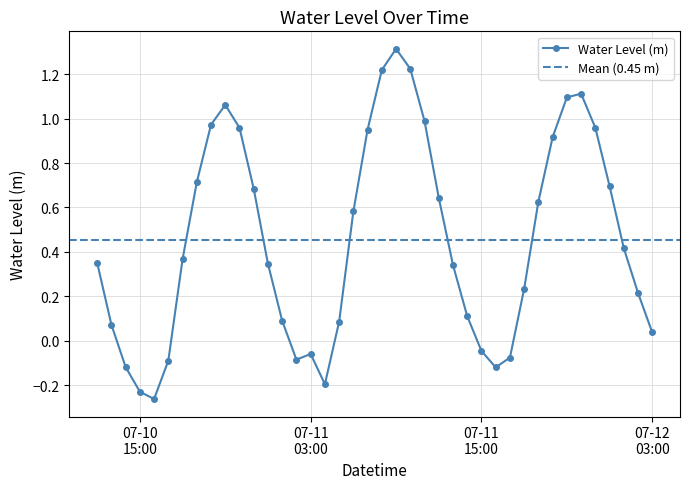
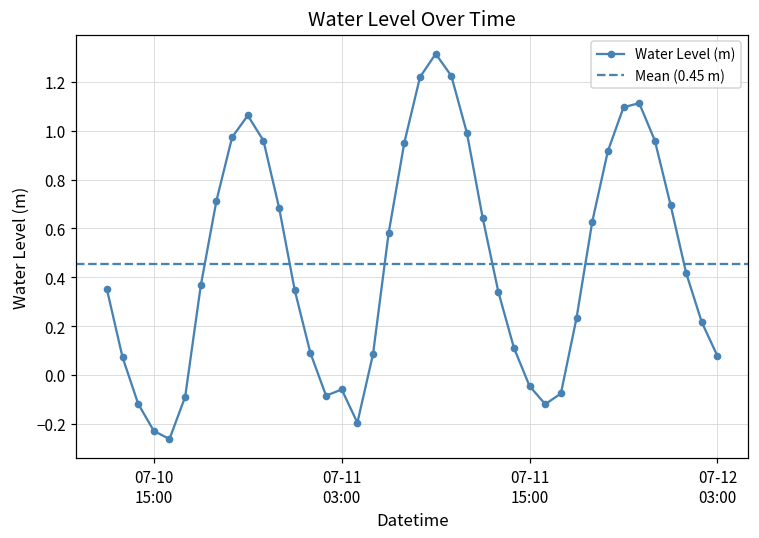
  {
    "07-10 15:00": -0.23,
    "07-11 03:00": -0.06,
    "07-11 15:00": -0.05,
-   "07-12 03:00": 0.04
+   "07-12 03:00": 0.08
  }
